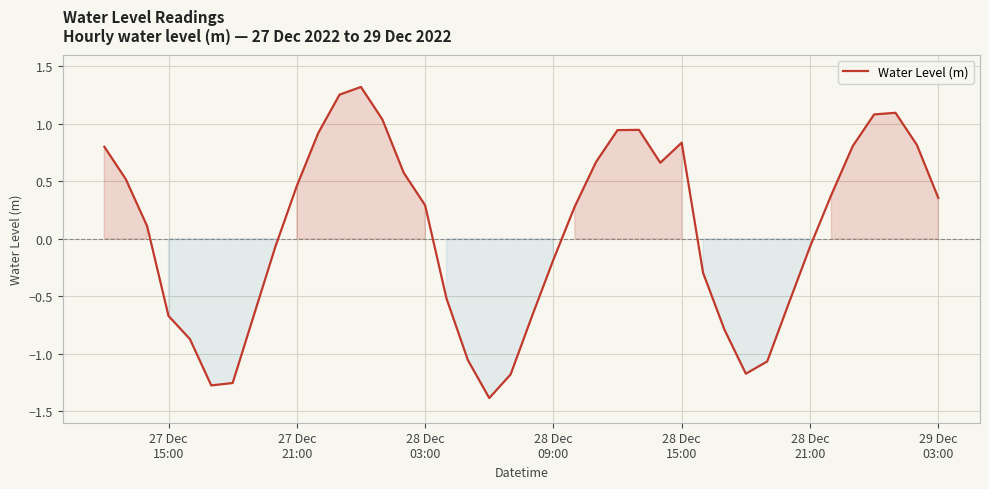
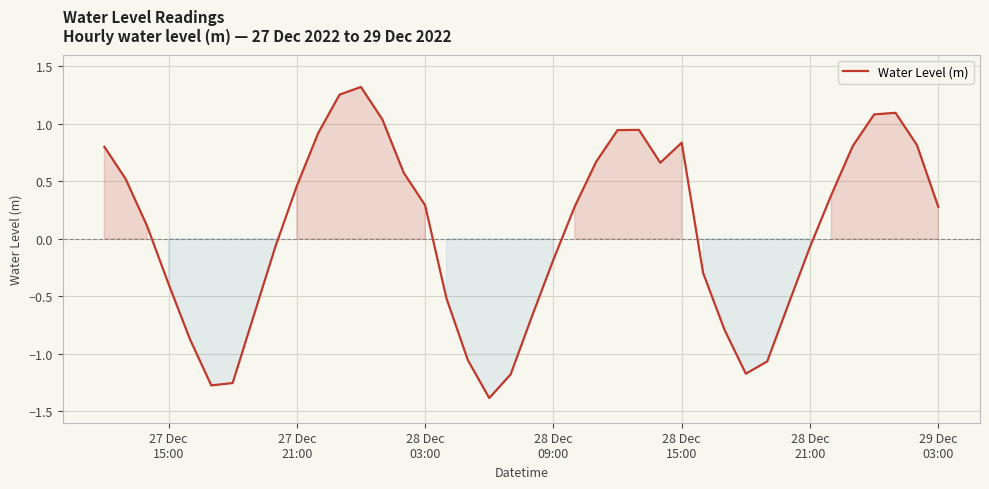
  {
-   "27 Dec 15:00": -0.67,
+   "27 Dec 15:00": -0.39,
    "27 Dec 21:00": 0.46,
    "28 Dec 03:00": 0.29,
    "28 Dec 09:00": -0.18,
    "28 Dec 15:00": 0.83,
    "28 Dec 21:00": -0.07,
-   "29 Dec 03:00": 0.35
+   "29 Dec 03:00": 0.28
  }
